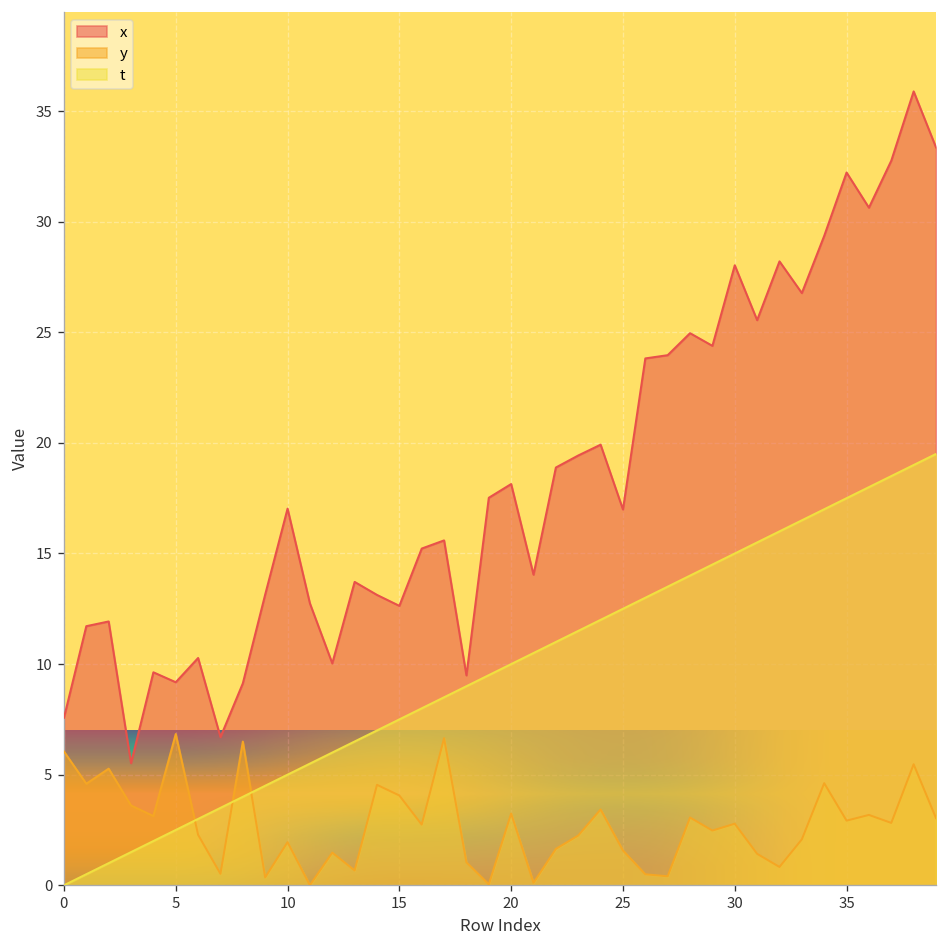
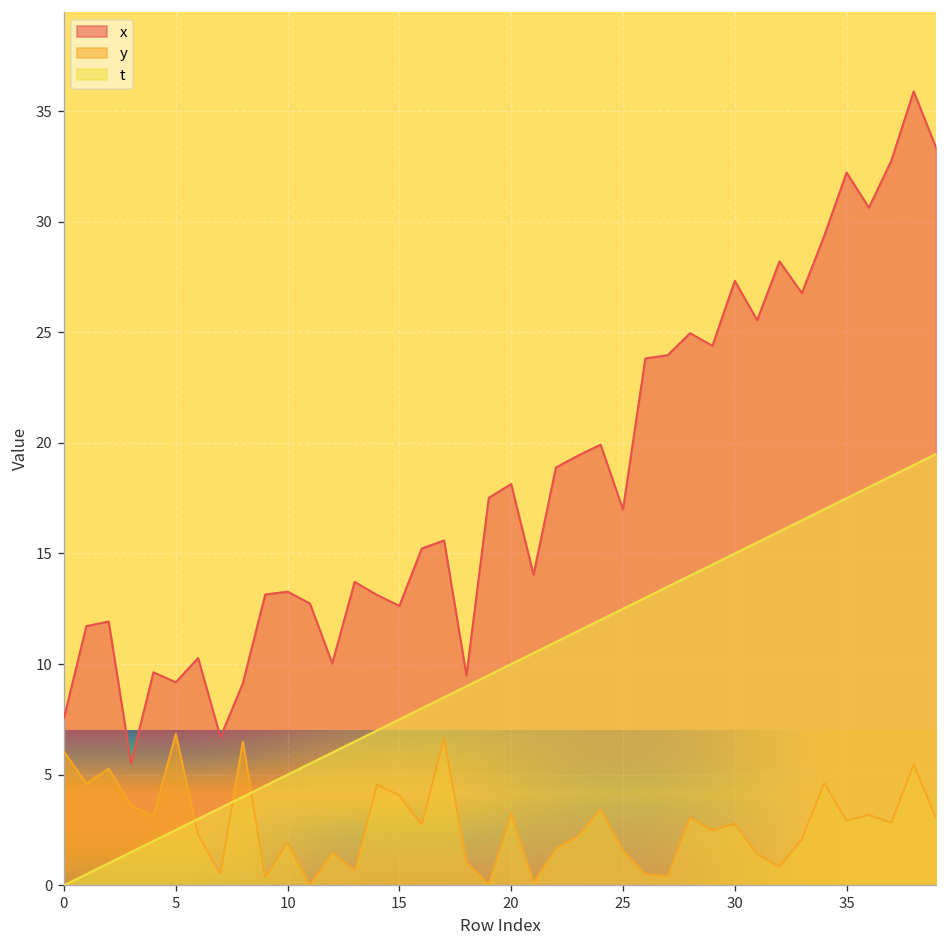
  {
    "x": {
      "0": 7.6,
      "5": 9.2,
-     "10": 17.0,
+     "10": 13.3,
      "15": 12.6,
      "20": 18.1,
      "25": 17.0,
-     "30": 28.0,
+     "30": 27.3,
      "35": 32.2
    }
  }
